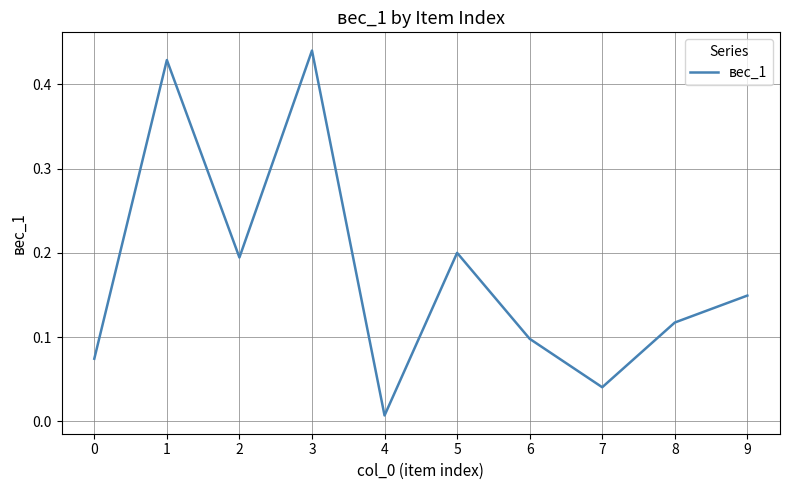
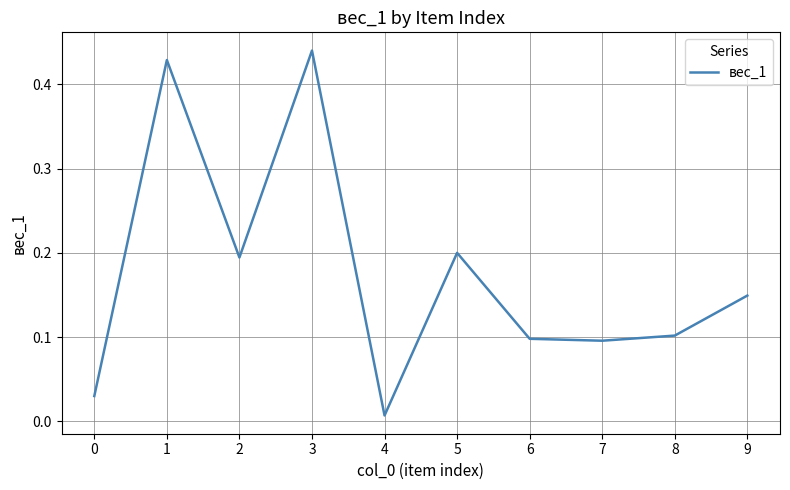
  {
-   "0": 0.07,
+   "0": 0.03,
    "1": 0.43,
    "2": 0.19,
    "3": 0.44,
    "4": 0.01,
    "5": 0.20,
    "6": 0.10,
-   "7": 0.04,
-   "8": 0.12,
+   "7": 0.10,
+   "8": 0.10,
    "9": 0.15
  }
